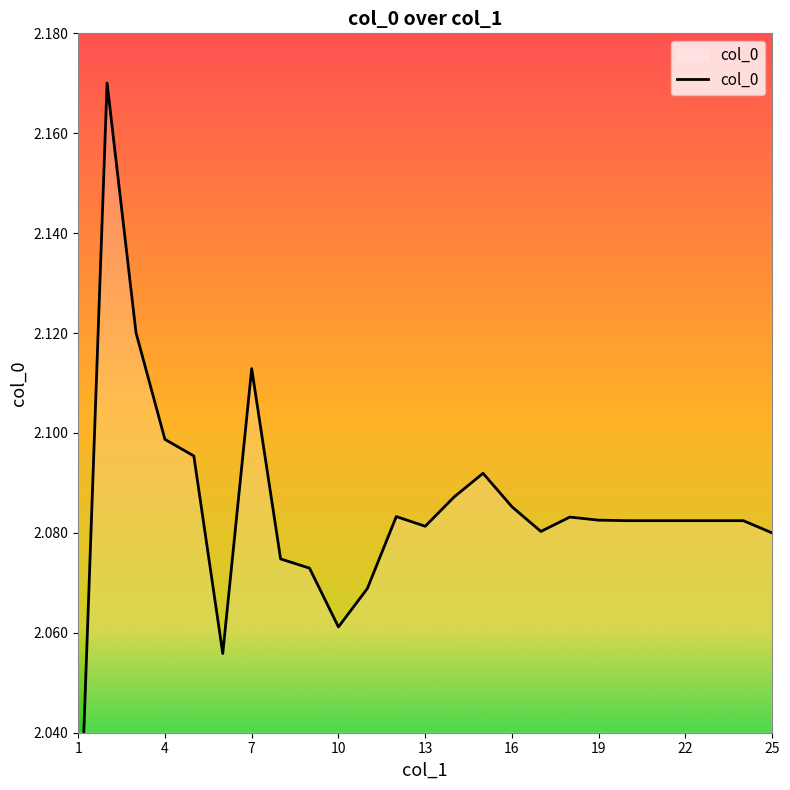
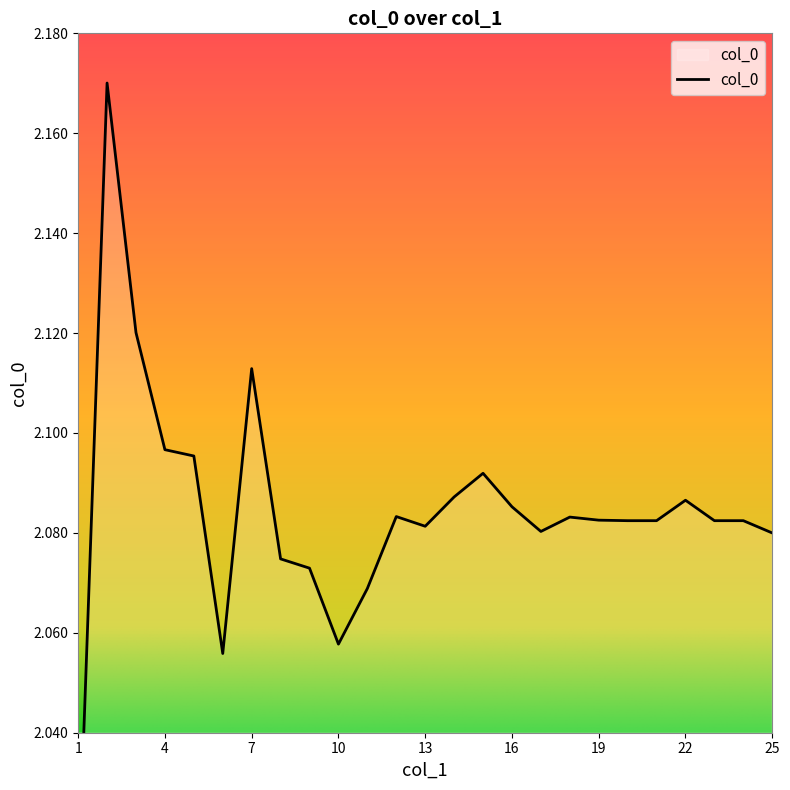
  {
    "col_0": {
-     "4": 2.099,
-     "10": 2.061,
-     "22": 2.082
+     "4": 2.097,
+     "10": 2.058,
+     "22": 2.087
    }
  }
